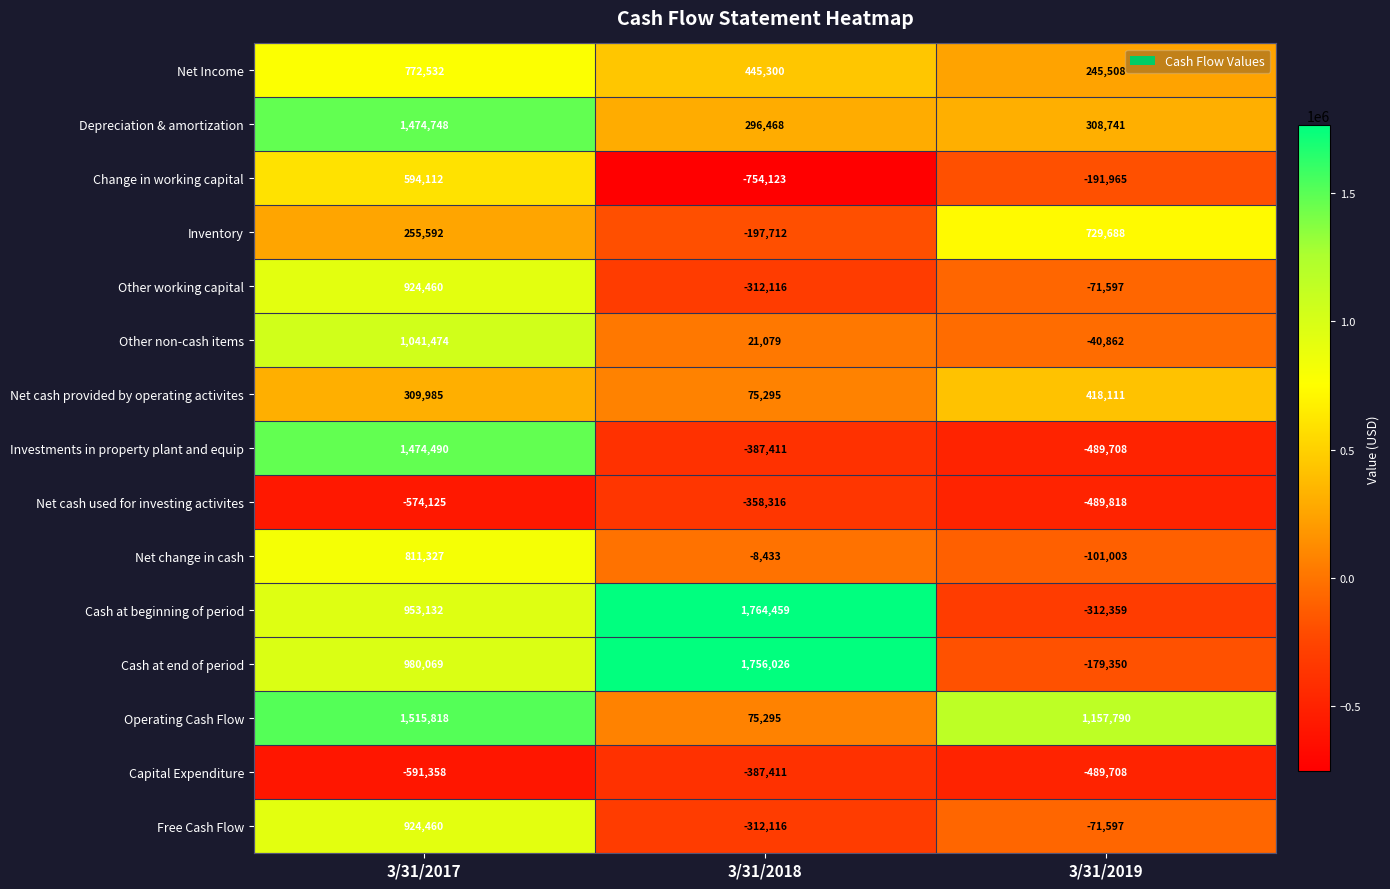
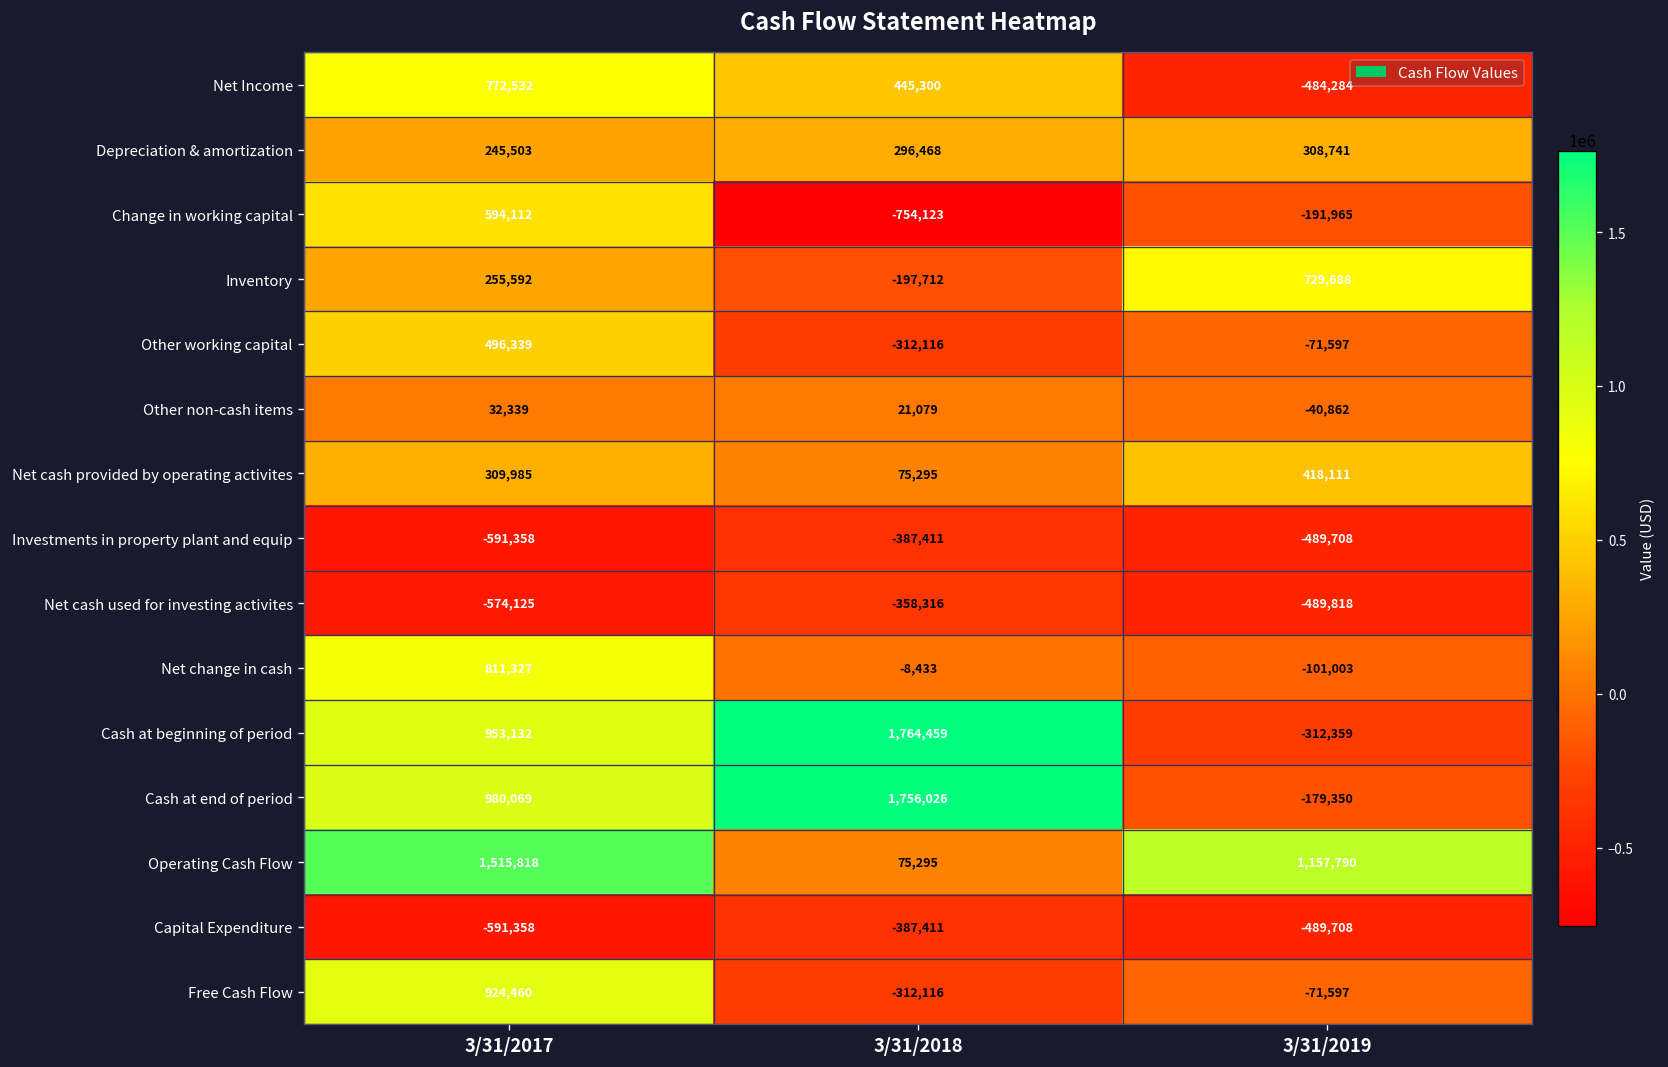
  {
    "Net Income": {
      "3/31/2017": "772,532",
      "3/31/2018": "445,300",
-     "3/31/2019": "245,508"
+     "3/31/2019": "-484,284"
    },
    "Depreciation & amortization": {
-     "3/31/2017": "1,474,748",
+     "3/31/2017": "245,503",
      "3/31/2018": "296,468",
      "3/31/2019": "308,741"
    },
    "Change in working capital": {
      "3/31/2017": "594,112",
      "3/31/2018": "-754,123",
      "3/31/2019": "-191,965"
    },
    "Inventory": {
      "3/31/2017": "255,592",
      "3/31/2018": "-197,712",
      "3/31/2019": "729,688"
    },
    "Other working capital": {
-     "3/31/2017": "924,460",
+     "3/31/2017": "496,339",
      "3/31/2018": "-312,116",
      "3/31/2019": "-71,597"
    },
    "Other non-cash items": {
-     "3/31/2017": "1,041,474",
+     "3/31/2017": "32,339",
      "3/31/2018": "21,079",
      "3/31/2019": "-40,862"
    },
    "Net cash provided by operating activites": {
      "3/31/2017": "309,985",
      "3/31/2018": "75,295",
      "3/31/2019": "418,111"
    },
    "Investments in property plant and equip": {
-     "3/31/2017": "1,474,490",
+     "3/31/2017": "-591,358",
      "3/31/2018": "-387,411",
      "3/31/2019": "-489,708"
    },
    "Net cash used for investing activites": {
      "3/31/2017": "-574,125",
      "3/31/2018": "-358,316",
      "3/31/2019": "-489,818"
    },
    "Net change in cash": {
      "3/31/2017": "811,327",
      "3/31/2018": "-8,433",
      "3/31/2019": "-101,003"
    },
    "Cash at beginning of period": {
      "3/31/2017": "953,132",
      "3/31/2018": "1,764,459",
      "3/31/2019": "-312,359"
    },
    "Cash at end of period": {
      "3/31/2017": "980,069",
      "3/31/2018": "1,756,026",
      "3/31/2019": "-179,350"
    },
    "Operating Cash Flow": {
      "3/31/2017": "1,515,818",
      "3/31/2018": "75,295",
      "3/31/2019": "1,157,790"
    },
    "Capital Expenditure": {
      "3/31/2017": "-591,358",
      "3/31/2018": "-387,411",
      "3/31/2019": "-489,708"
    },
    "Free Cash Flow": {
      "3/31/2017": "924,460",
      "3/31/2018": "-312,116",
      "3/31/2019": "-71,597"
    }
  }
